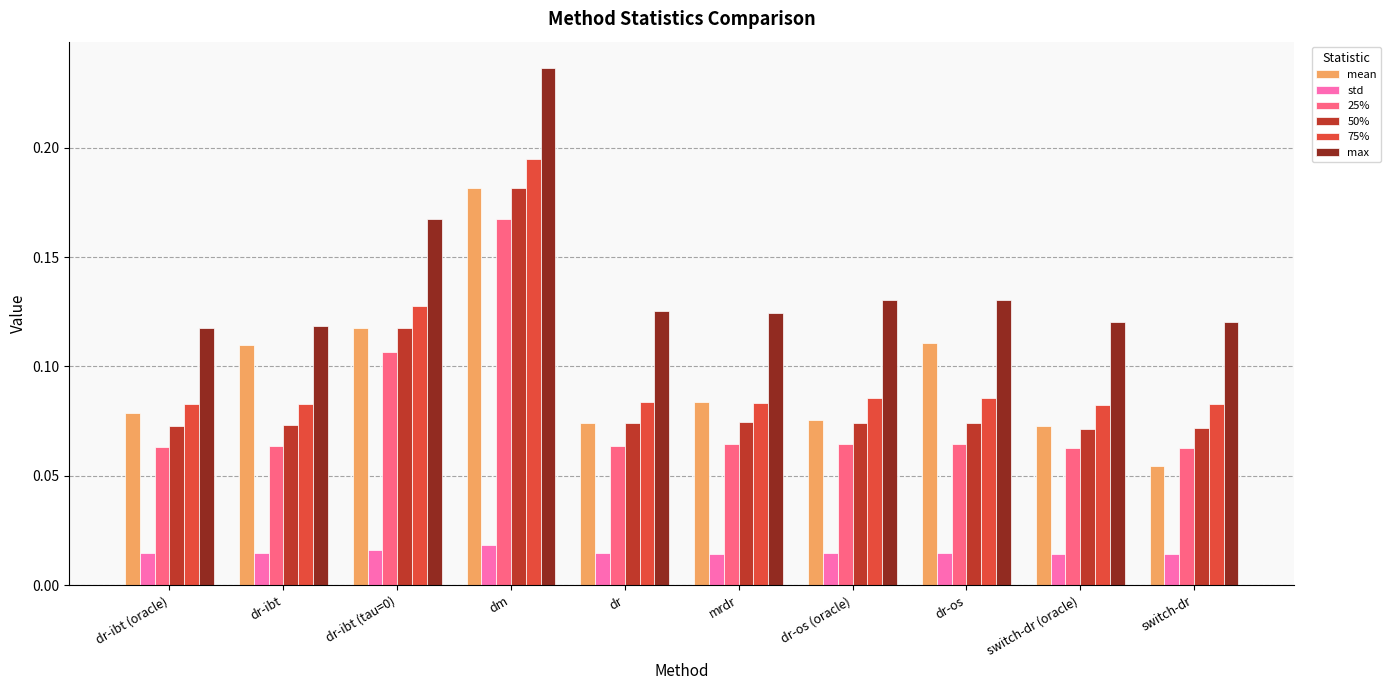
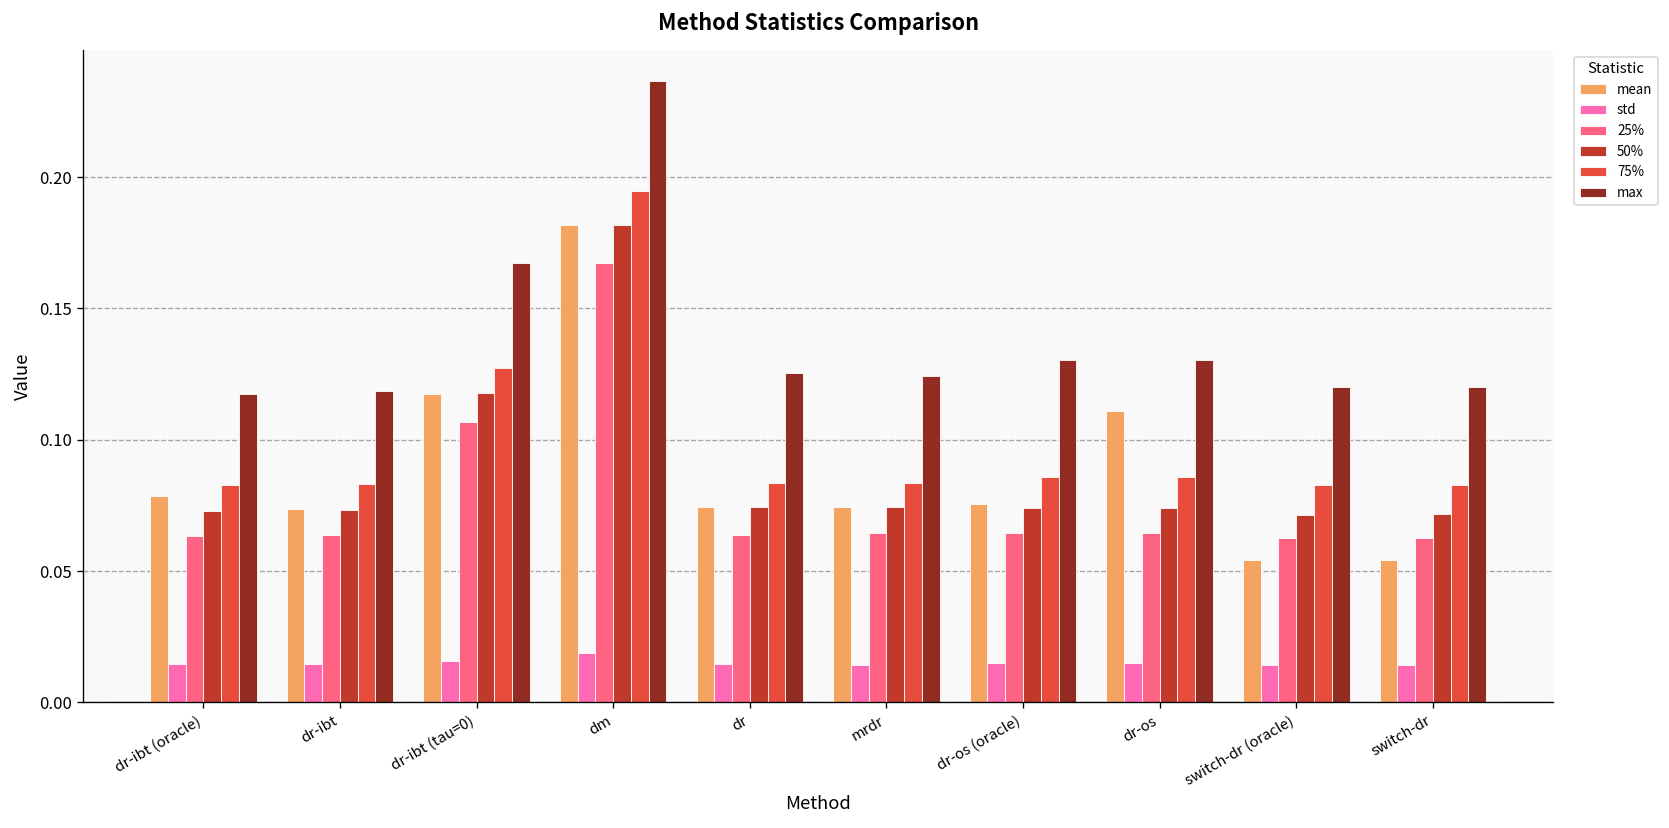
  {
    "mean": {
      "dr-ibt (oracle)": 0.079,
-     "dr-ibt": 0.110,
+     "dr-ibt": 0.074,
      "dr-ibt (tau=0)": 0.117,
      "dm": 0.182,
      "dr": 0.074,
-     "mrdr": 0.084,
+     "mrdr": 0.075,
      "dr-os (oracle)": 0.075,
      "dr-os": 0.111,
-     "switch-dr (oracle)": 0.073,
+     "switch-dr (oracle)": 0.054,
      "switch-dr": 0.054
    }
  }
